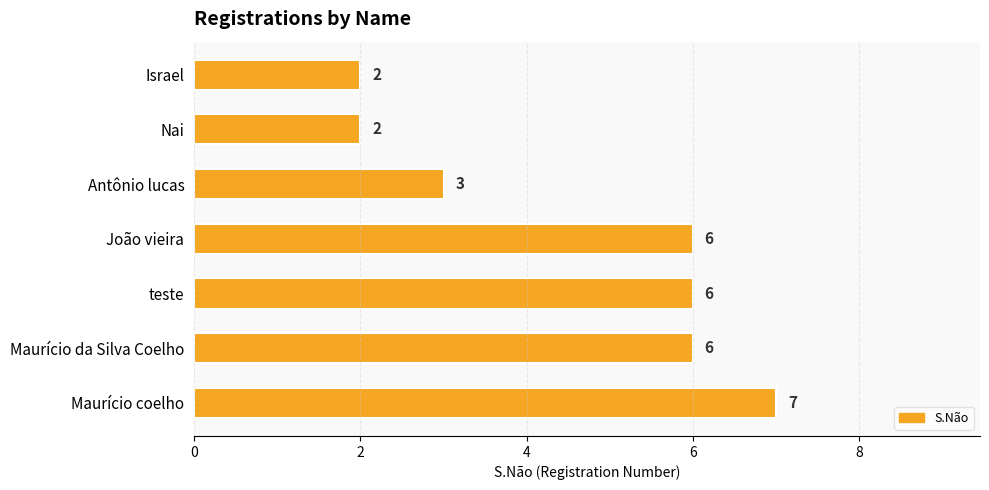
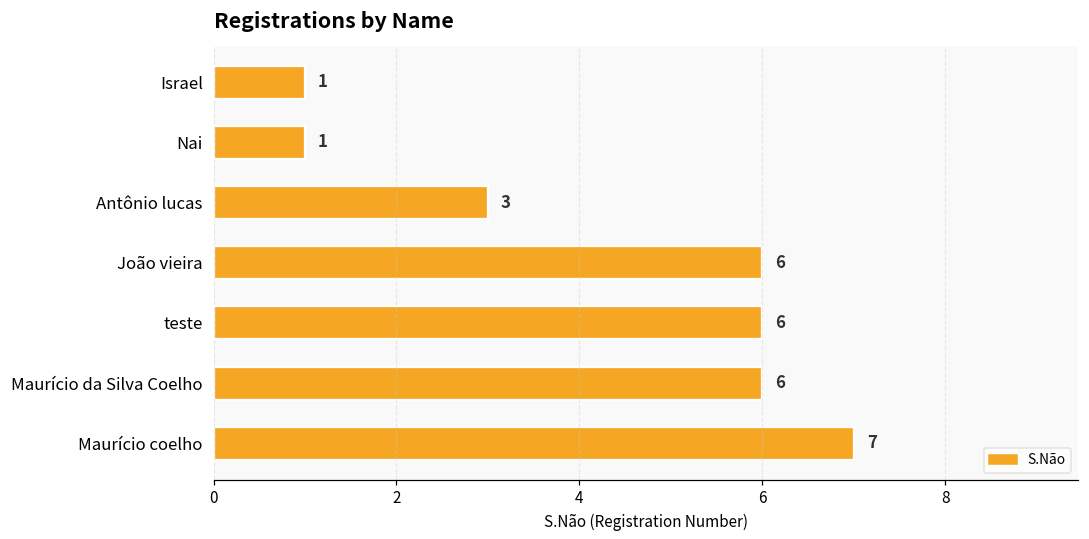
  {
-   "Israel": 2,
-   "Nai": 2,
+   "Israel": 1,
+   "Nai": 1,
    "Antônio lucas": 3,
    "João vieira": 6,
    "teste": 6,
    "Maurício da Silva Coelho": 6,
    "Maurício coelho": 7
  }
